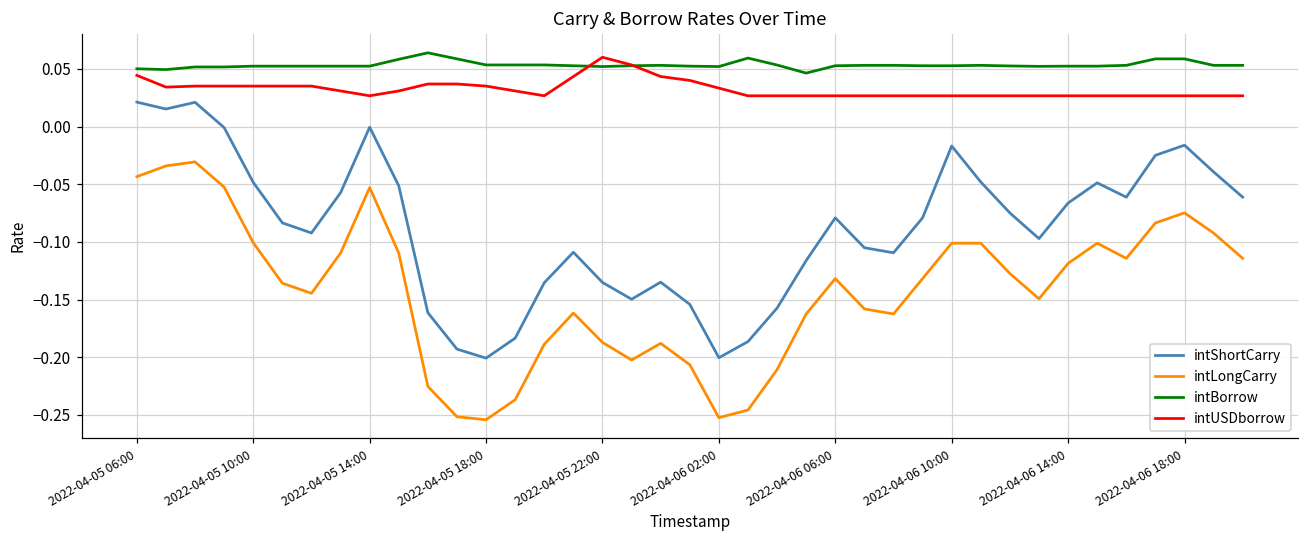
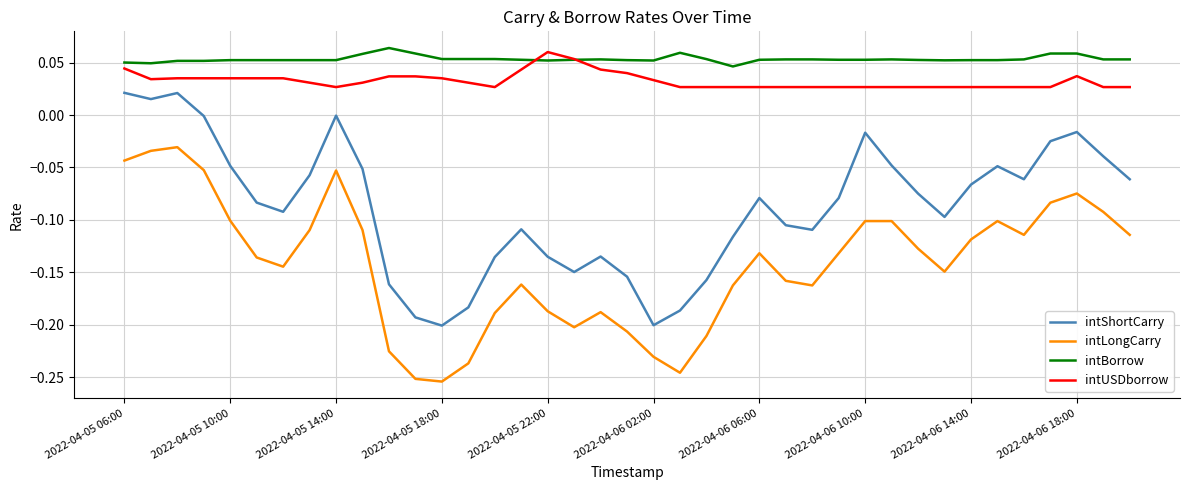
  {
    "intShortCarry": {
      "2022-04-05 06:00": 0.021,
      "2022-04-05 10:00": -0.048,
      "2022-04-05 14:00": -0.001,
      "2022-04-05 18:00": -0.201,
      "2022-04-05 22:00": -0.135,
      "2022-04-06 02:00": -0.200,
      "2022-04-06 06:00": -0.079,
      "2022-04-06 10:00": -0.017,
      "2022-04-06 14:00": -0.066,
      "2022-04-06 18:00": -0.016
    },
    "intLongCarry": {
      "2022-04-05 06:00": -0.043,
      "2022-04-05 10:00": -0.101,
      "2022-04-05 14:00": -0.053,
      "2022-04-05 18:00": -0.254,
      "2022-04-05 22:00": -0.187,
-     "2022-04-06 02:00": -0.252,
+     "2022-04-06 02:00": -0.231,
      "2022-04-06 06:00": -0.132,
      "2022-04-06 10:00": -0.101,
      "2022-04-06 14:00": -0.119,
      "2022-04-06 18:00": -0.075
    },
    "intBorrow": {
      "2022-04-05 06:00": 0.050,
      "2022-04-05 10:00": 0.052,
      "2022-04-05 14:00": 0.052,
      "2022-04-05 18:00": 0.053,
      "2022-04-05 22:00": 0.052,
      "2022-04-06 02:00": 0.052,
      "2022-04-06 06:00": 0.053,
      "2022-04-06 10:00": 0.053,
      "2022-04-06 14:00": 0.052,
      "2022-04-06 18:00": 0.059
    },
    "intUSDborrow": {
      "2022-04-05 06:00": 0.044,
      "2022-04-05 10:00": 0.035,
      "2022-04-05 14:00": 0.027,
      "2022-04-05 18:00": 0.035,
      "2022-04-05 22:00": 0.060,
      "2022-04-06 02:00": 0.033,
      "2022-04-06 06:00": 0.027,
      "2022-04-06 10:00": 0.027,
      "2022-04-06 14:00": 0.027,
-     "2022-04-06 18:00": 0.027
+     "2022-04-06 18:00": 0.037
    }
  }
